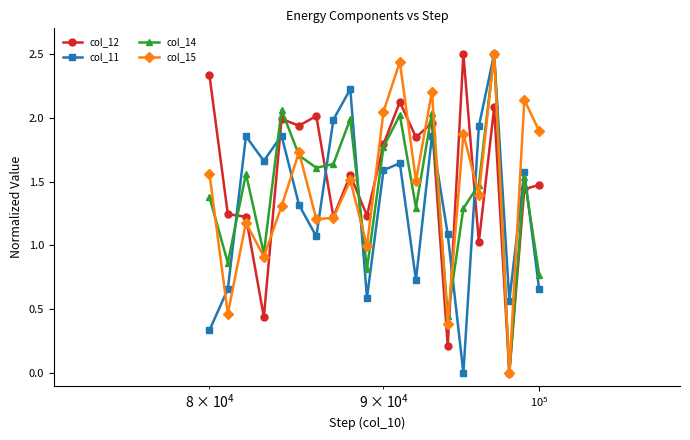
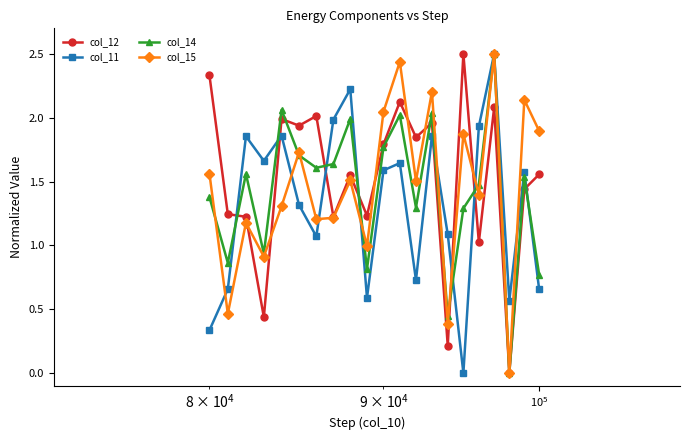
  {
    "col_12": {
-     "10^5": 1.47
+     "10^5": 1.56
    },
    "col_11": {
      "10^5": 0.65
    },
    "col_14": {
      "10^5": 0.77
    },
    "col_15": {
      "10^5": 1.90
    }
  }
